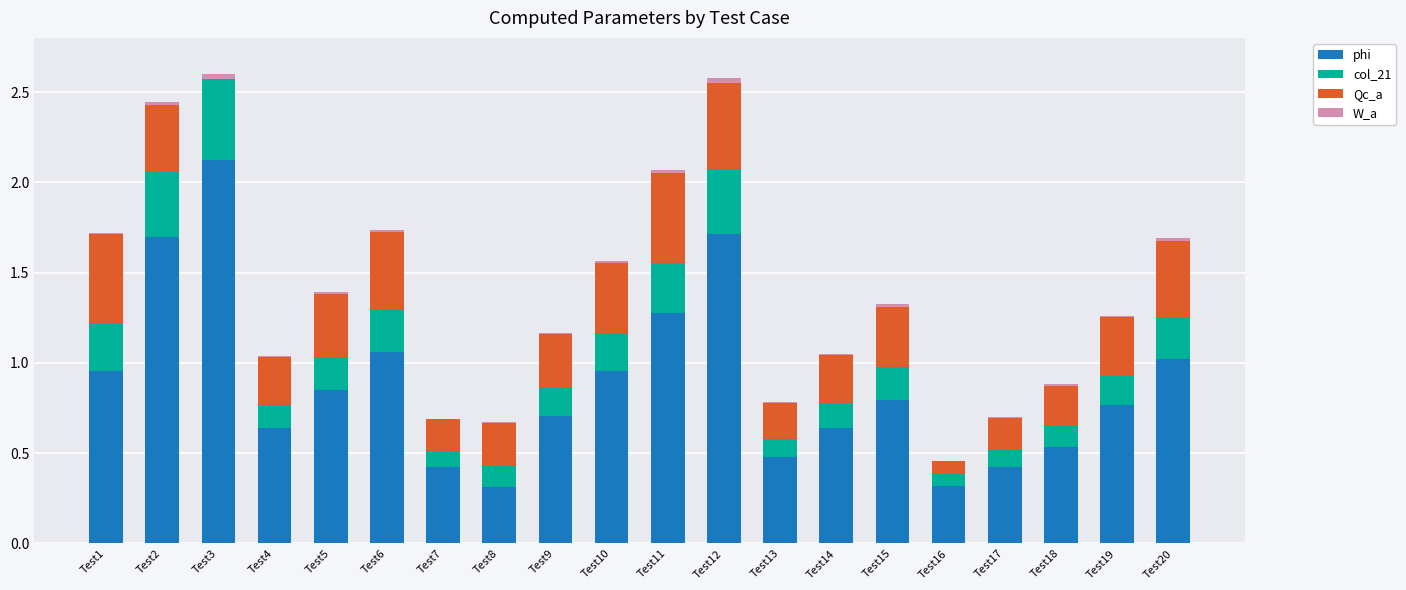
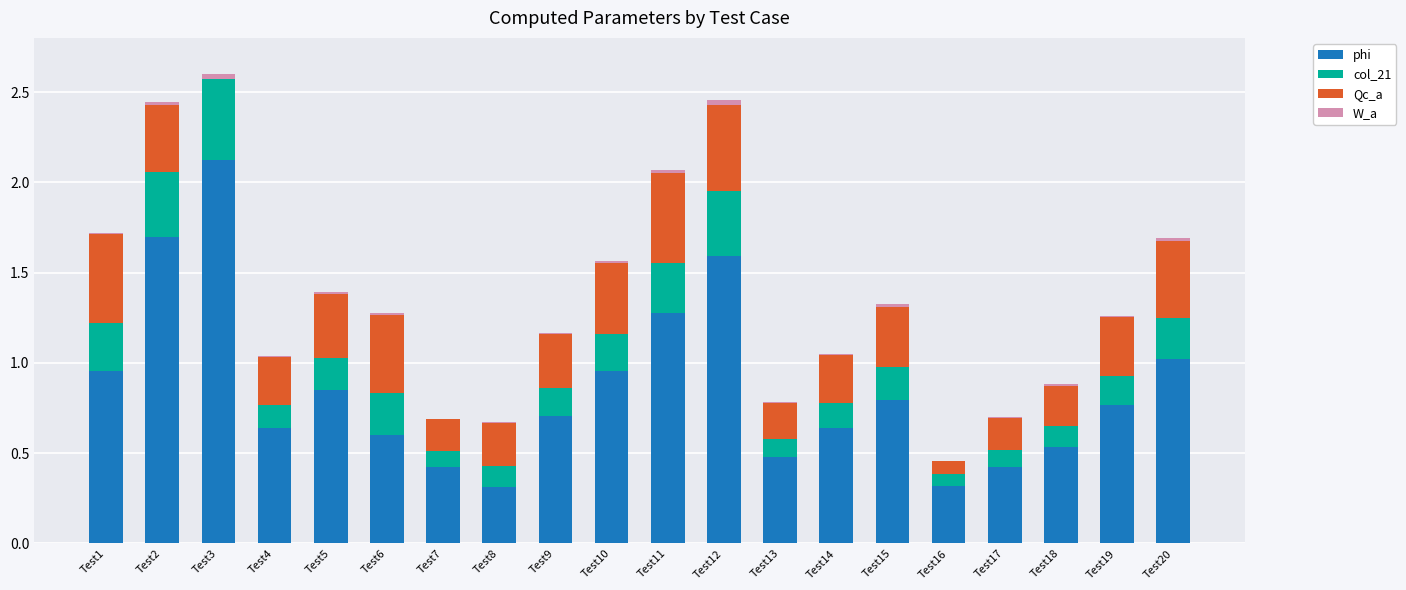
  {
    "phi": {
      "Test1": 0.96,
      "Test2": 1.70,
      "Test3": 2.12,
      "Test4": 0.64,
      "Test5": 0.85,
-     "Test6": 1.06,
+     "Test6": 0.60,
      "Test7": 0.42,
      "Test8": 0.31,
      "Test9": 0.71,
      "Test10": 0.96,
      "Test11": 1.28,
-     "Test12": 1.72,
+     "Test12": 1.59,
      "Test13": 0.48,
      "Test14": 0.64,
      "Test15": 0.80,
      "Test16": 0.32,
      "Test17": 0.43,
      "Test18": 0.53,
      "Test19": 0.77,
      "Test20": 1.02
    },
    "col_21": {
      "Test1": 0.26,
      "Test2": 0.36,
      "Test3": 0.45,
      "Test4": 0.13,
      "Test5": 0.18,
      "Test6": 0.23,
      "Test7": 0.09,
      "Test8": 0.12,
      "Test9": 0.15,
      "Test10": 0.20,
      "Test11": 0.28,
      "Test12": 0.36,
      "Test13": 0.10,
      "Test14": 0.14,
      "Test15": 0.18,
      "Test16": 0.07,
      "Test17": 0.09,
      "Test18": 0.12,
      "Test19": 0.16,
      "Test20": 0.23
    },
    "Qc_a": {
      "Test1": 0.49,
      "Test2": 0.37,
      "Test3": 0.00,
      "Test4": 0.27,
      "Test5": 0.35,
      "Test6": 0.43,
      "Test7": 0.18,
      "Test8": 0.24,
      "Test9": 0.30,
      "Test10": 0.40,
      "Test11": 0.50,
      "Test12": 0.48,
      "Test13": 0.20,
      "Test14": 0.27,
      "Test15": 0.34,
      "Test16": 0.07,
      "Test17": 0.18,
      "Test18": 0.22,
      "Test19": 0.32,
      "Test20": 0.43
    },
    "W_a": {
      "Test2": 0.02,
      "Test3": 0.03,
      "Test11": 0.02,
      "Test12": 0.03,
      "Test20": 0.02
    }
  }
